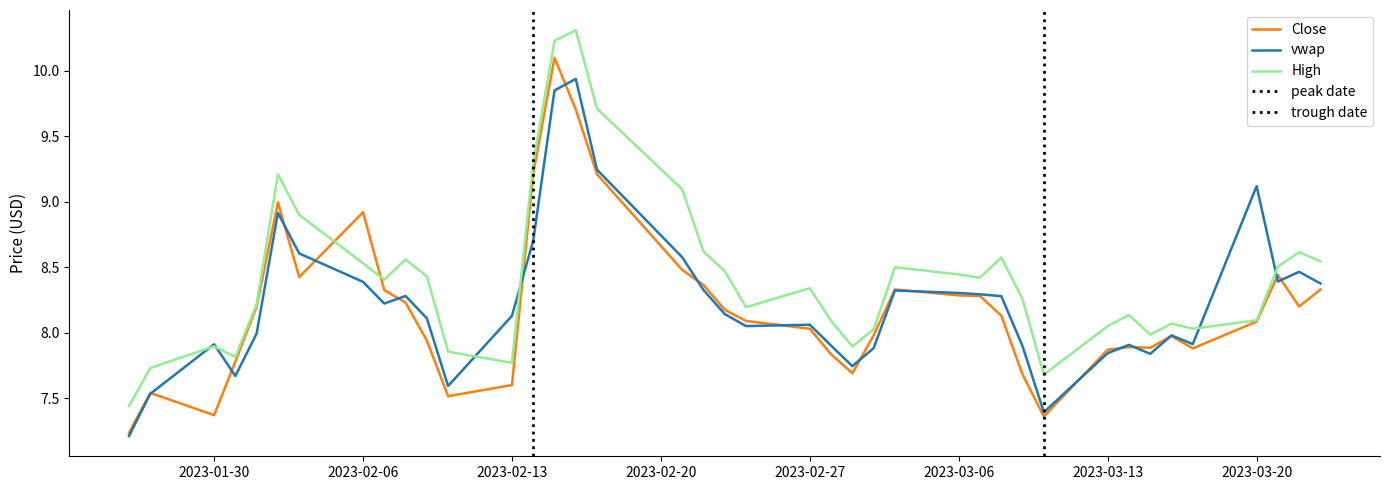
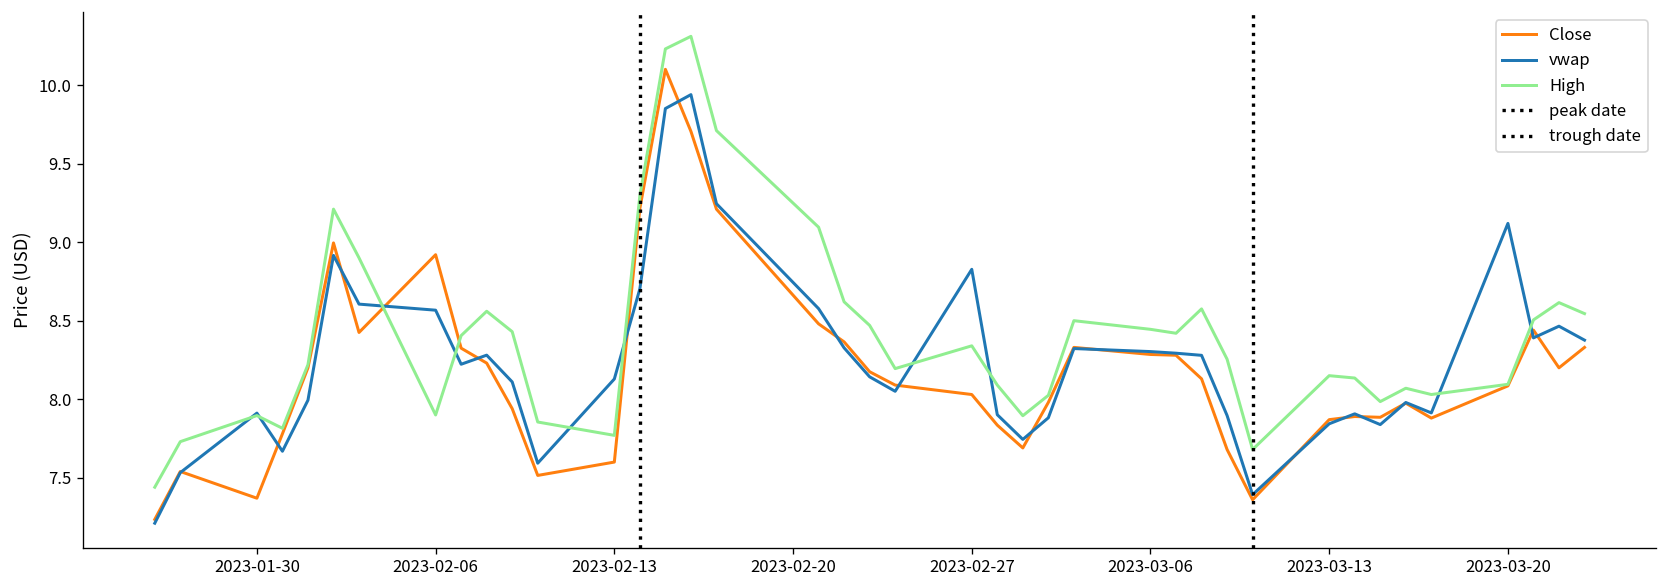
  {
    "Close": {
      "2023-01-30": 7.37,
      "2023-02-06": 8.92,
      "2023-02-13": 7.60,
      "2023-02-27": 8.03,
      "2023-03-13": 7.87
    },
    "vwap": {
-     "2023-02-06": 8.39,
+     "2023-02-06": 8.57,
      "2023-02-13": 8.13,
-     "2023-02-27": 8.06,
+     "2023-02-27": 8.83,
      "2023-03-13": 7.84,
      "2023-03-20": 9.12
    },
    "High": {
-     "2023-02-06": 8.53,
+     "2023-02-06": 7.90,
      "2023-02-13": 7.77,
      "2023-02-27": 8.34,
      "2023-03-06": 8.45,
-     "2023-03-13": 8.05
+     "2023-03-13": 8.15
    }
  }
